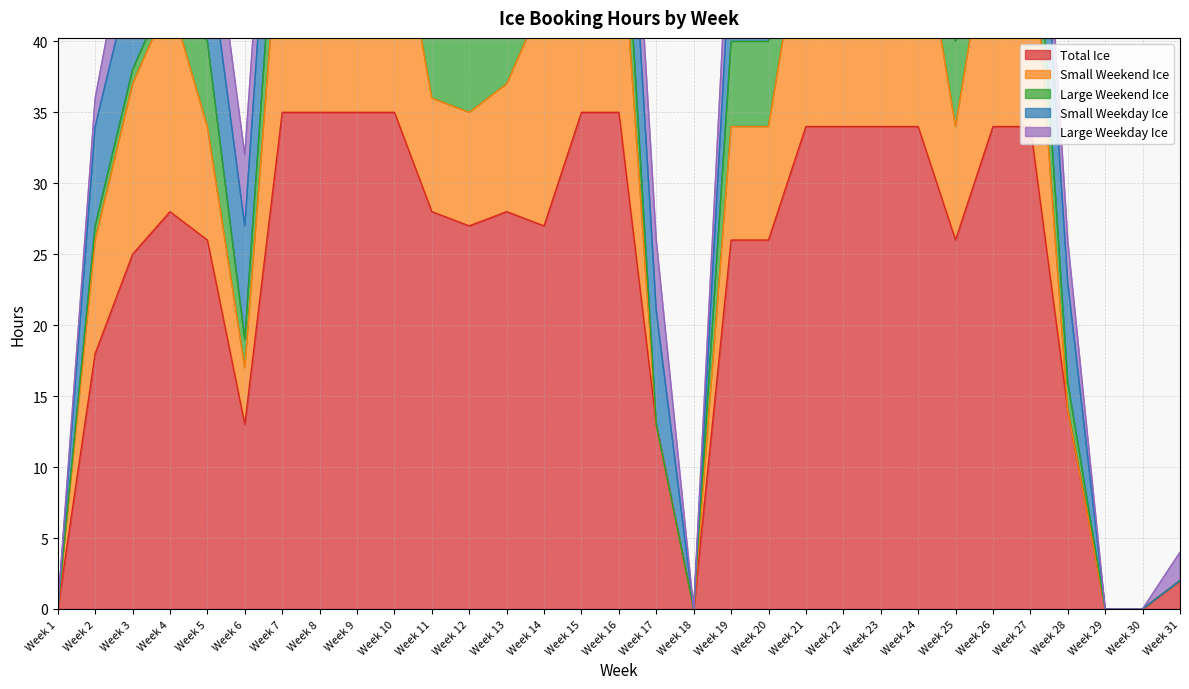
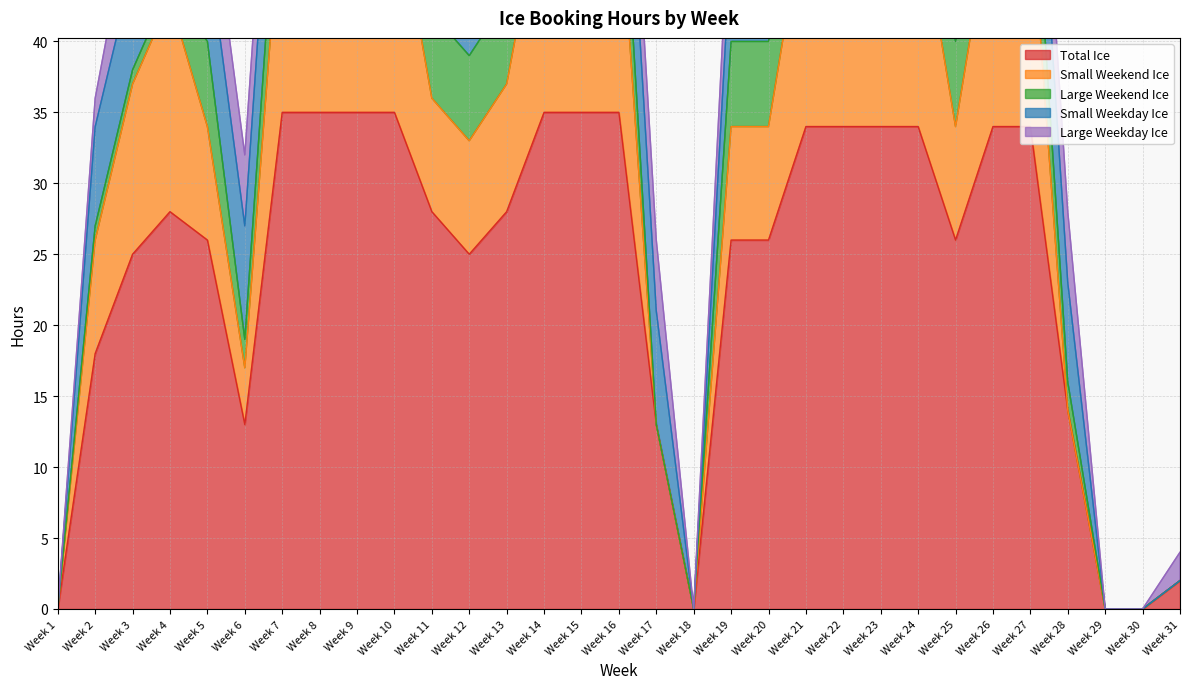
  {
    "Total Ice": {
      "Week 2": 18,
      "Week 3": 25,
      "Week 4": 28,
      "Week 5": 26,
      "Week 6": 13,
      "Week 7": 35,
      "Week 8": 35,
      "Week 9": 35,
      "Week 10": 35,
      "Week 11": 28,
-     "Week 12": 27,
+     "Week 12": 25,
      "Week 13": 28,
-     "Week 14": 27,
+     "Week 14": 35,
      "Week 15": 35,
      "Week 16": 35,
      "Week 19": 26,
      "Week 20": 26,
      "Week 21": 34,
      "Week 22": 34,
      "Week 23": 34,
      "Week 24": 34,
      "Week 25": 26,
      "Week 26": 34
    },
    "Small Weekend Ice": {
      "Week 2": 8,
      "Week 3": 12,
      "Week 5": 8,
      "Week 6": 4,
      "Week 11": 8,
      "Week 12": 8,
      "Week 13": 9,
      "Week 19": 8,
      "Week 20": 8,
      "Week 25": 8
    },
    "Large Weekend Ice": {
      "Week 2": 1,
      "Week 3": 1,
      "Week 5": 6,
      "Week 6": 2,
      "Week 19": 6,
      "Week 20": 6,
      "Week 25": 6,
      "Week 28": 2
    },
    "Small Weekday Ice": {
      "Week 2": 7,
      "Week 6": 8,
      "Week 17": 8,
      "Week 28": 7
    },
    "Large Weekday Ice": {
      "Week 2": 2,
      "Week 6": 5,
      "Week 17": 5,
-     "Week 28": 3,
+     "Week 28": 5,
      "Week 31": 2
    }
  }
